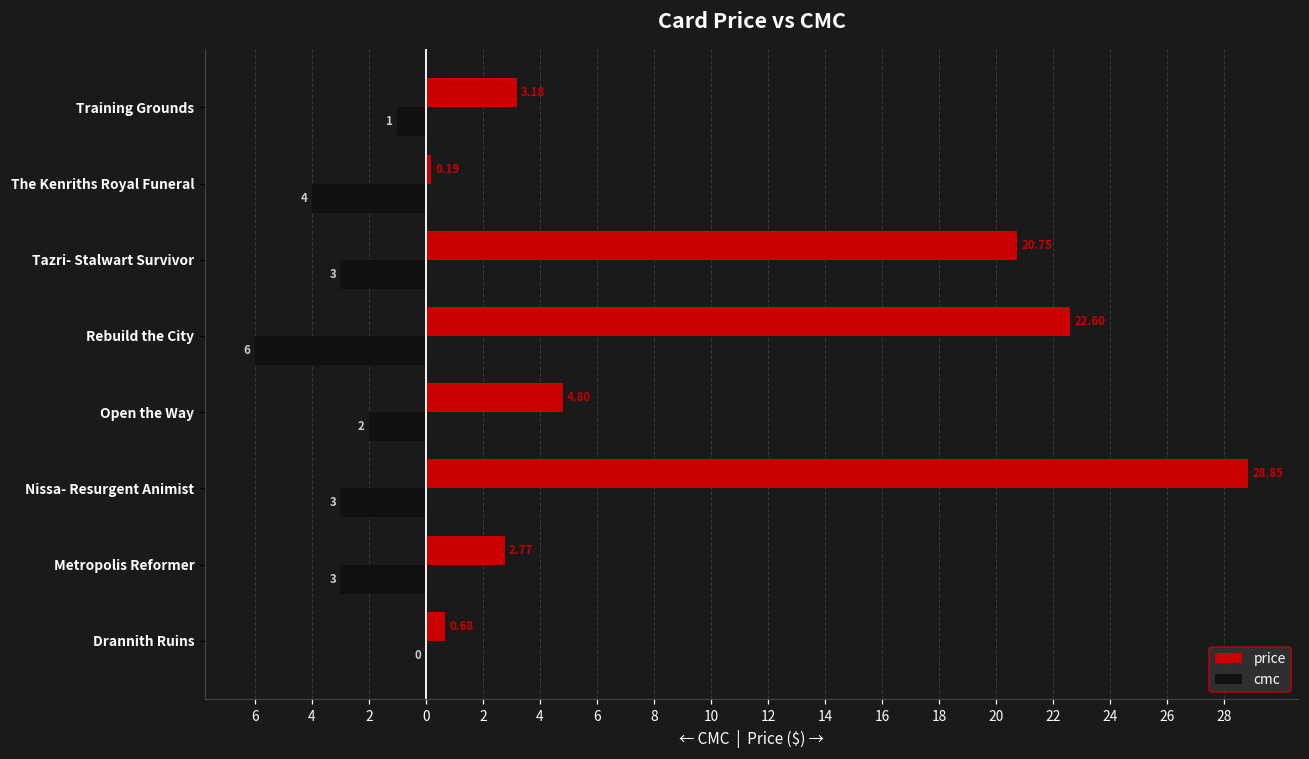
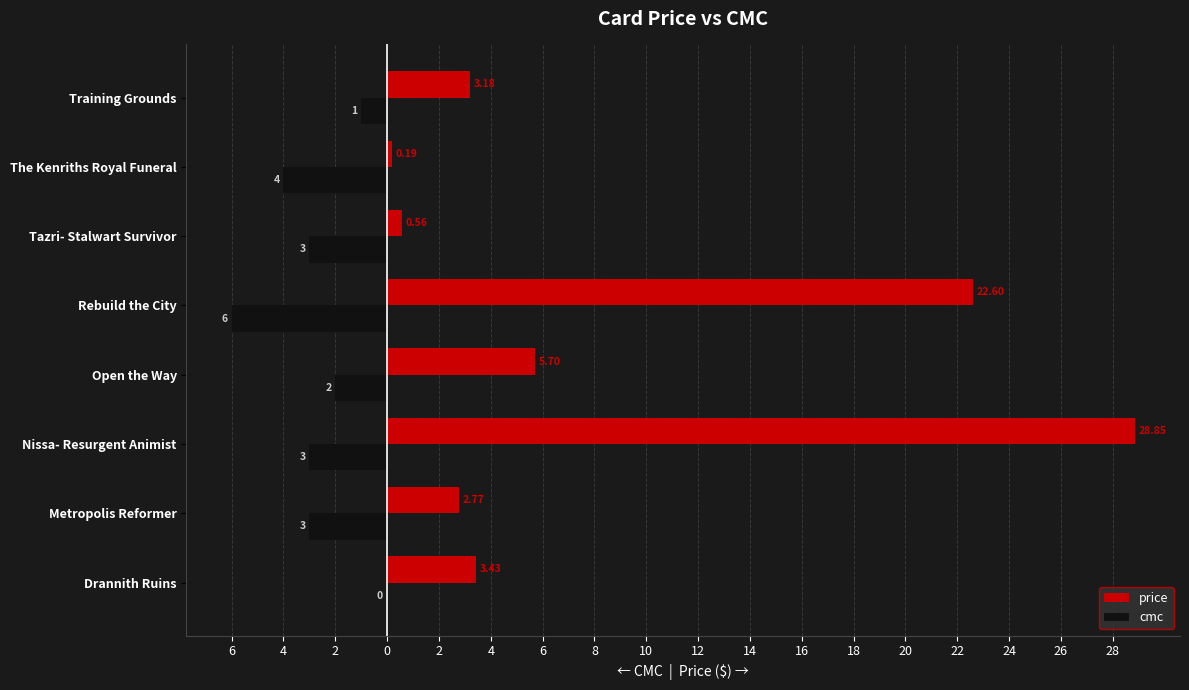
  {
    "price": {
      "Training Grounds": 3.18,
      "The Kenriths Royal Funeral": 0.19,
-     "Tazri- Stalwart Survivor": 20.75,
+     "Tazri- Stalwart Survivor": 0.56,
      "Rebuild the City": 22.60,
-     "Open the Way": 4.80,
+     "Open the Way": 5.70,
      "Nissa- Resurgent Animist": 28.85,
      "Metropolis Reformer": 2.77,
-     "Drannith Ruins": 0.68
+     "Drannith Ruins": 3.43
    },
    "cmc": {
      "Drannith Ruins": 0
    }
  }
